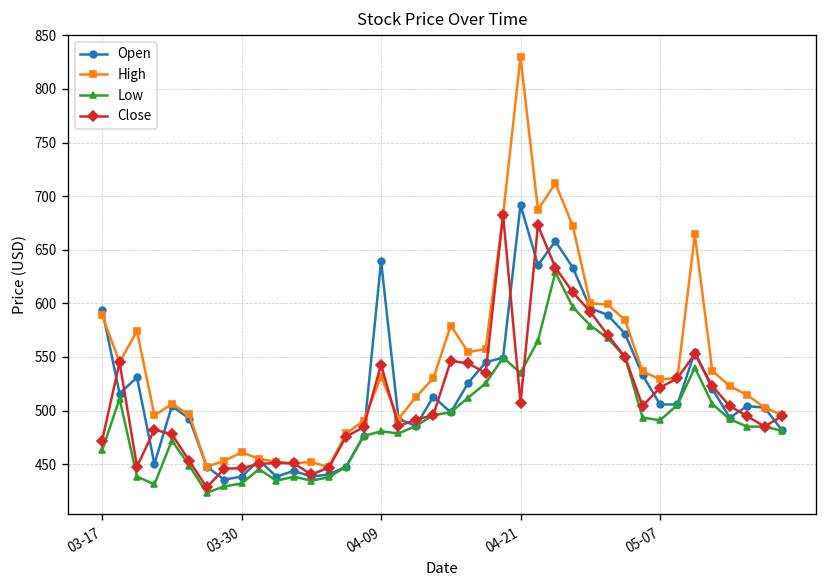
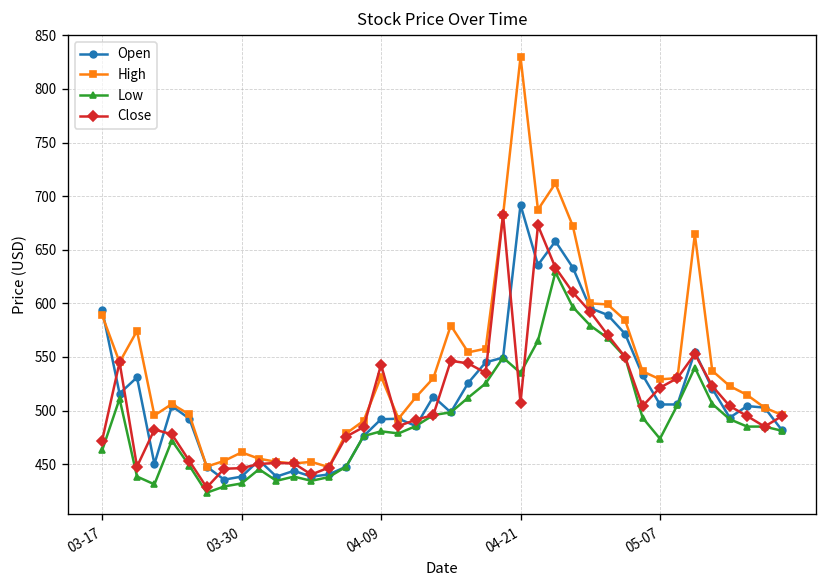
  {
    "Open": {
      "03-17": 590,
      "03-30": 440,
-     "04-09": 640,
+     "04-09": 490,
      "04-21": 690,
      "05-07": 510
    },
    "High": {
      "03-17": 590,
      "03-30": 460,
      "04-09": 530,
      "04-21": 830,
      "05-07": 530
    },
    "Low": {
      "03-17": 460,
      "03-30": 430,
      "04-09": 480,
      "04-21": 540,
-     "05-07": 490
+     "05-07": 470
    },
    "Close": {
      "03-17": 470,
      "03-30": 450,
      "04-09": 540,
      "04-21": 510,
      "05-07": 520
    }
  }
